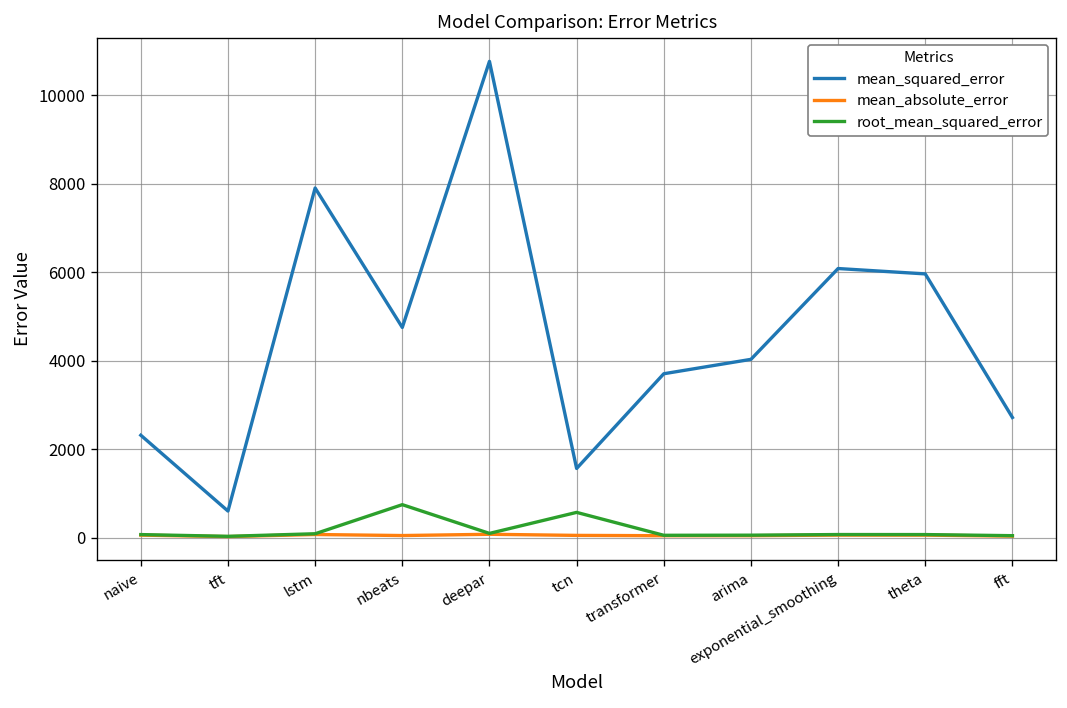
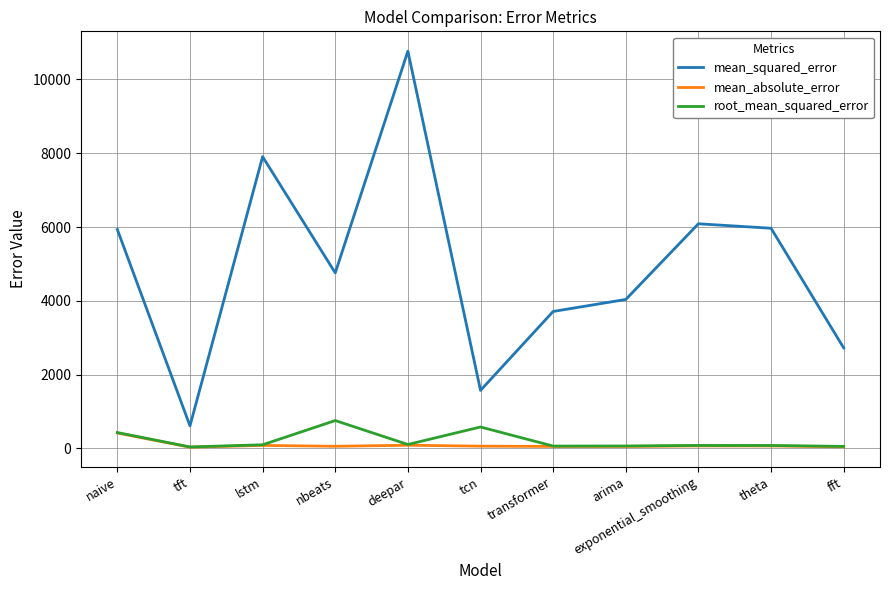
  {
    "mean_squared_error": {
-     "naive": 2300,
+     "naive": 5900,
      "tft": 600,
      "lstm": 7900,
      "nbeats": 4800,
      "deepar": 10800,
      "tcn": 1600,
      "transformer": 3700,
      "arima": 4000,
      "exponential_smoothing": 6100,
      "theta": 6000,
      "fft": 2700
    },
    "mean_absolute_error": {
-     "naive": 100,
+     "naive": 400,
      "nbeats": 100,
      "tcn": 100
    },
    "root_mean_squared_error": {
-     "naive": 100,
+     "naive": 400,
      "nbeats": 800,
      "tcn": 600
    }
  }
